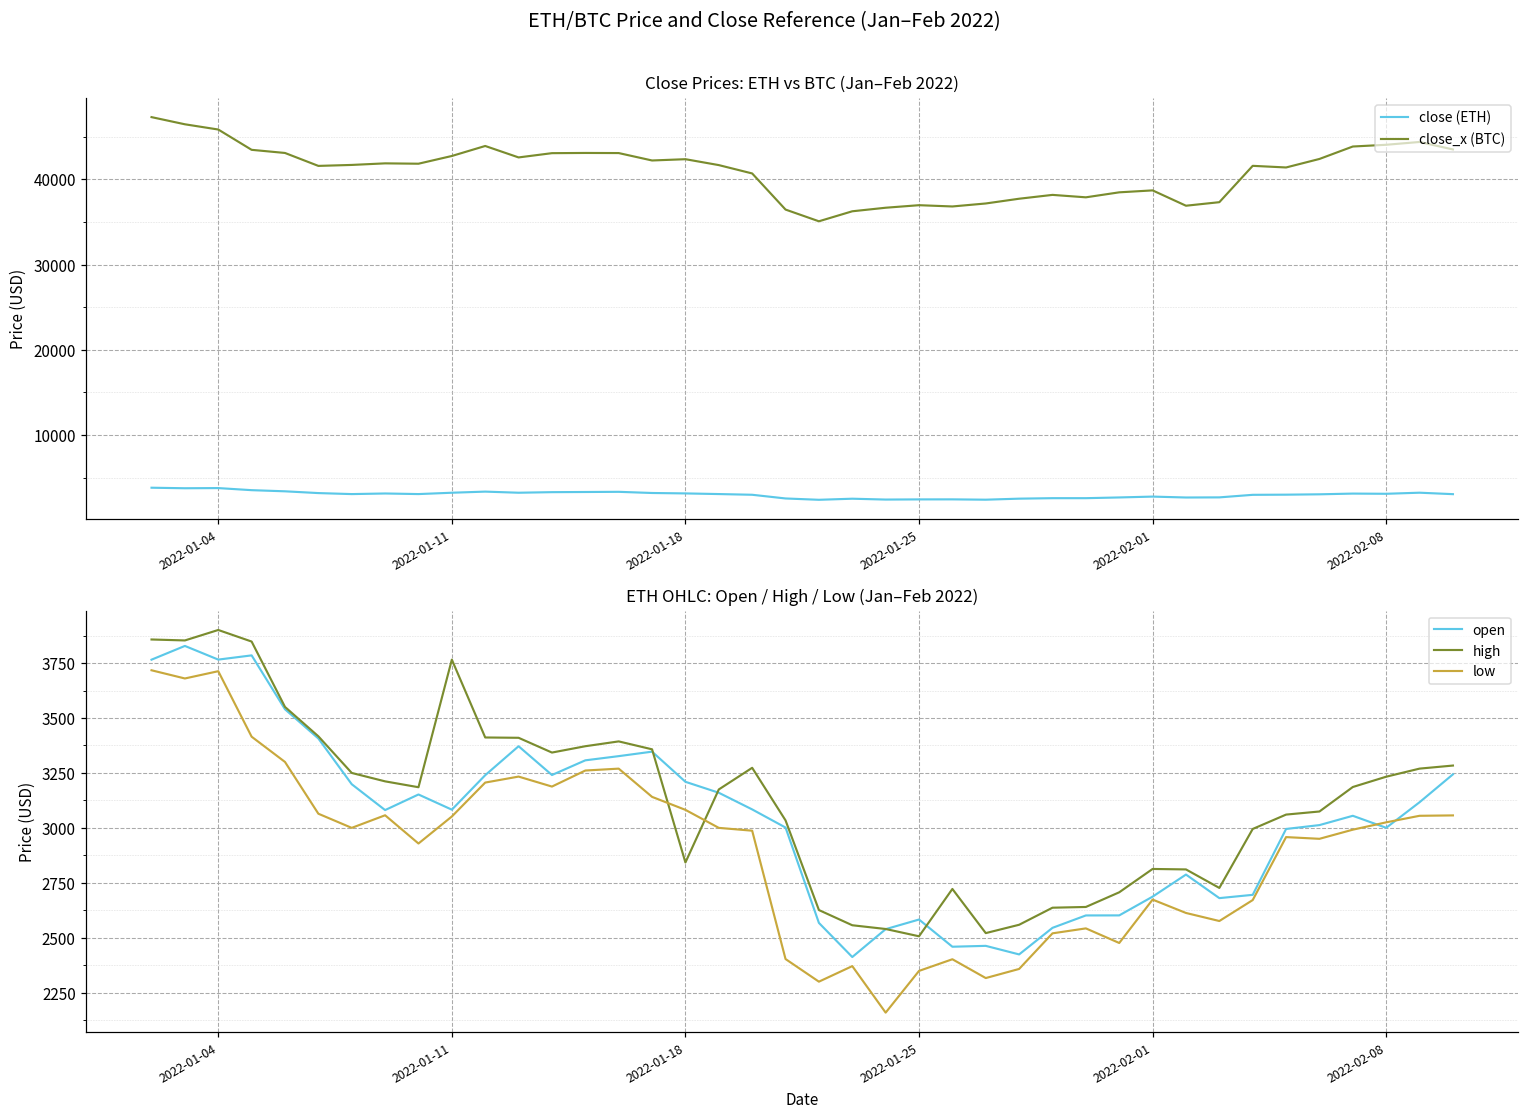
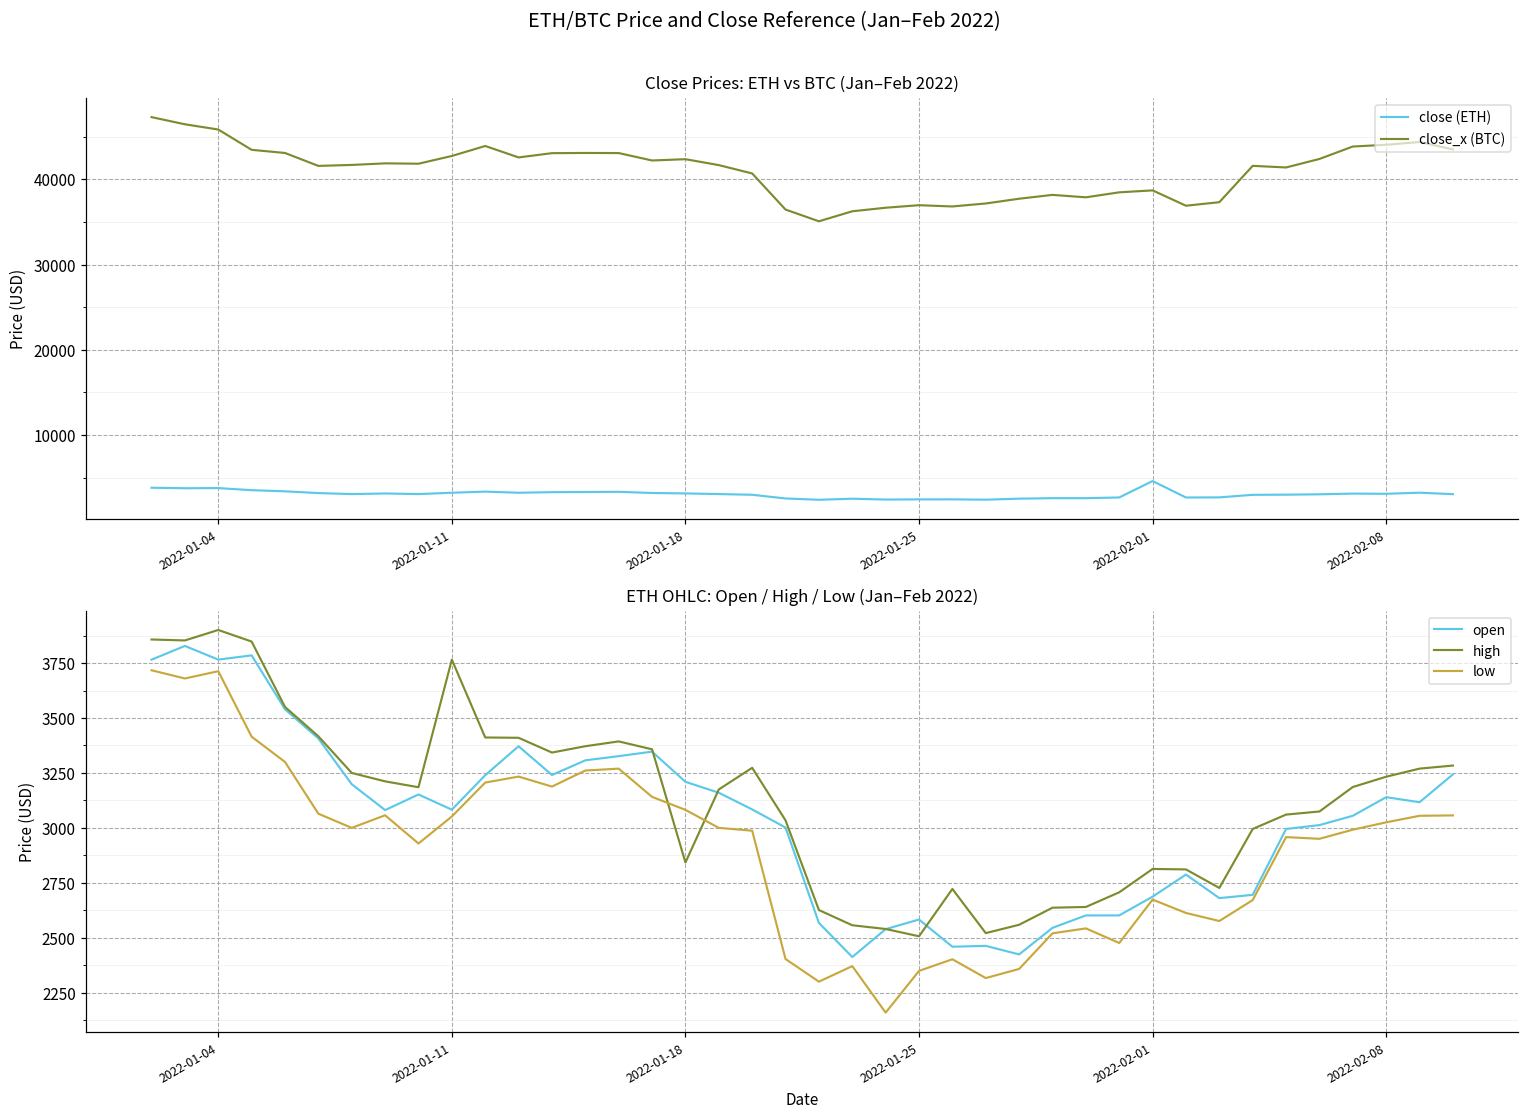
  {
    "Close Prices: ETH vs BTC (Jan–Feb 2022)": {
      "close (ETH)": {
        "2022-01-04": 4000,
        "2022-01-11": 3000,
        "2022-01-18": 3000,
        "2022-01-25": 2000,
-       "2022-02-01": 3000,
+       "2022-02-01": 5000,
        "2022-02-08": 3000
      },
      "close_x (BTC)": {
        "2022-01-04": 46000,
        "2022-01-11": 43000,
        "2022-01-18": 42000,
        "2022-01-25": 37000,
        "2022-02-01": 39000
      }
    },
    "ETH OHLC: Open / High / Low (Jan–Feb 2022)": {
      "open": {
        "2022-01-04": 3770,
        "2022-01-11": 3080,
        "2022-01-18": 3210,
        "2022-01-25": 2580,
        "2022-02-01": 2690,
-       "2022-02-08": 3000
+       "2022-02-08": 3140
      },
      "high": {
        "2022-01-04": 3900,
        "2022-01-11": 3770,
        "2022-01-18": 2840,
        "2022-01-25": 2510,
        "2022-02-01": 2810,
        "2022-02-08": 3230
      },
      "low": {
        "2022-01-04": 3710,
        "2022-01-11": 3050,
        "2022-01-18": 3080,
        "2022-01-25": 2350,
        "2022-02-01": 2670,
        "2022-02-08": 3030
      }
    }
  }
